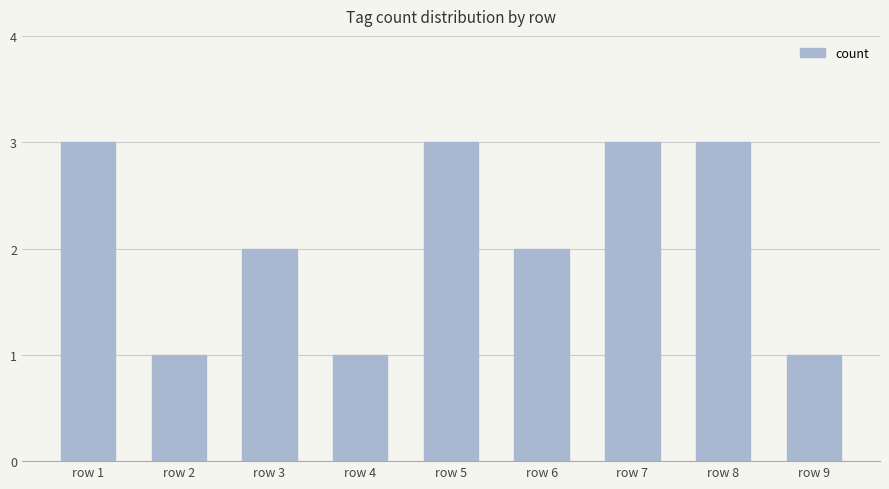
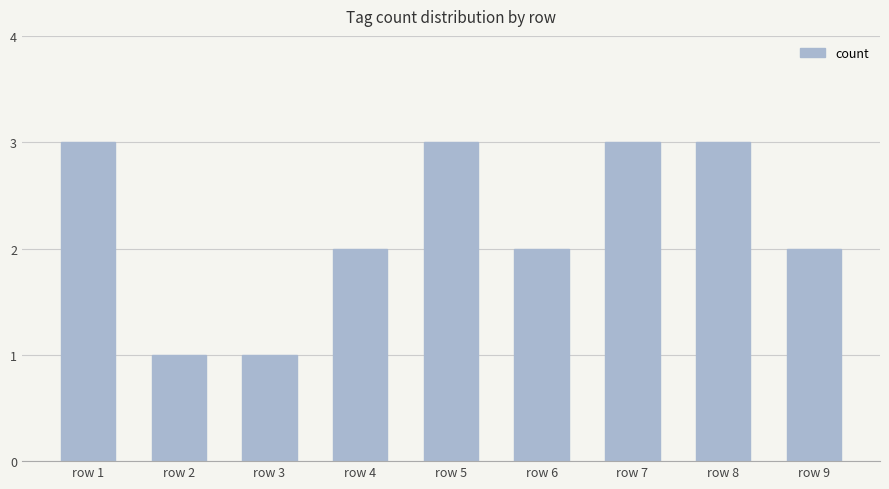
  {
    "row 1": 3,
    "row 2": 1,
-   "row 3": 2,
-   "row 4": 1,
+   "row 3": 1,
+   "row 4": 2,
    "row 5": 3,
    "row 6": 2,
    "row 7": 3,
    "row 8": 3,
-   "row 9": 1
+   "row 9": 2
  }
